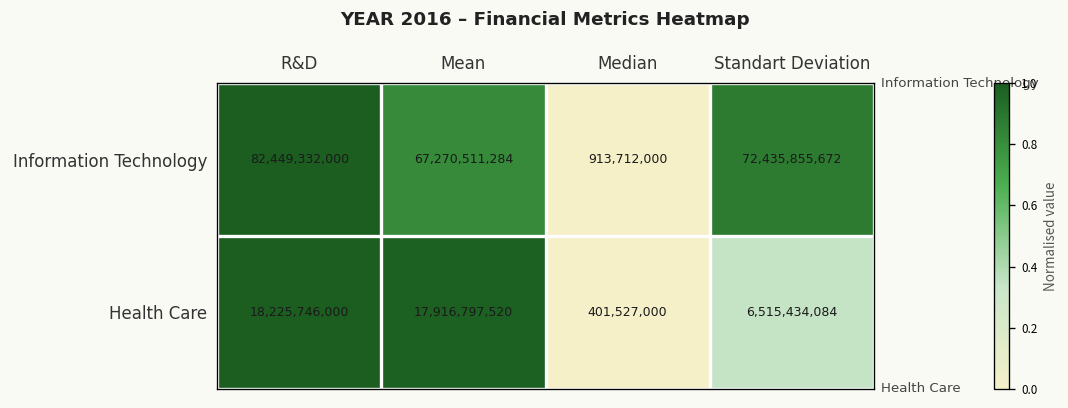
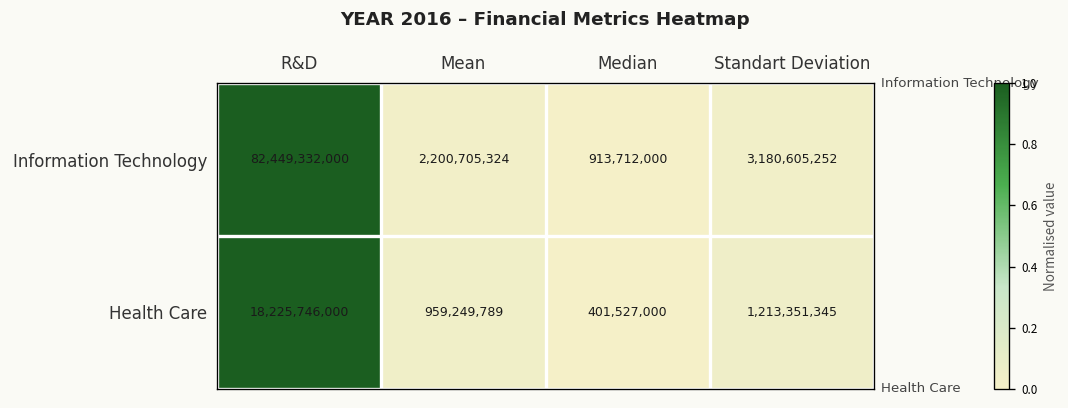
  {
    "Information Technology": {
      "R&D": "82,449,332,000",
-     "Mean": "67,270,511,284",
+     "Mean": "2,200,705,324",
      "Median": "913,712,000",
-     "Standart Deviation": "72,435,855,672"
+     "Standart Deviation": "3,180,605,252"
    },
    "Health Care": {
      "R&D": "18,225,746,000",
-     "Mean": "17,916,797,520",
+     "Mean": "959,249,789",
      "Median": "401,527,000",
-     "Standart Deviation": "6,515,434,084"
+     "Standart Deviation": "1,213,351,345"
    }
  }
